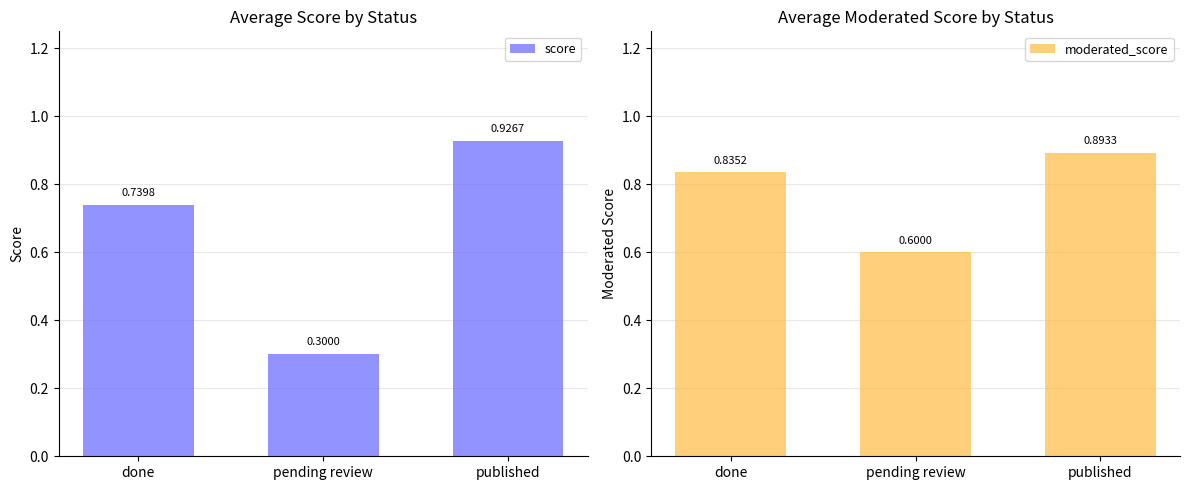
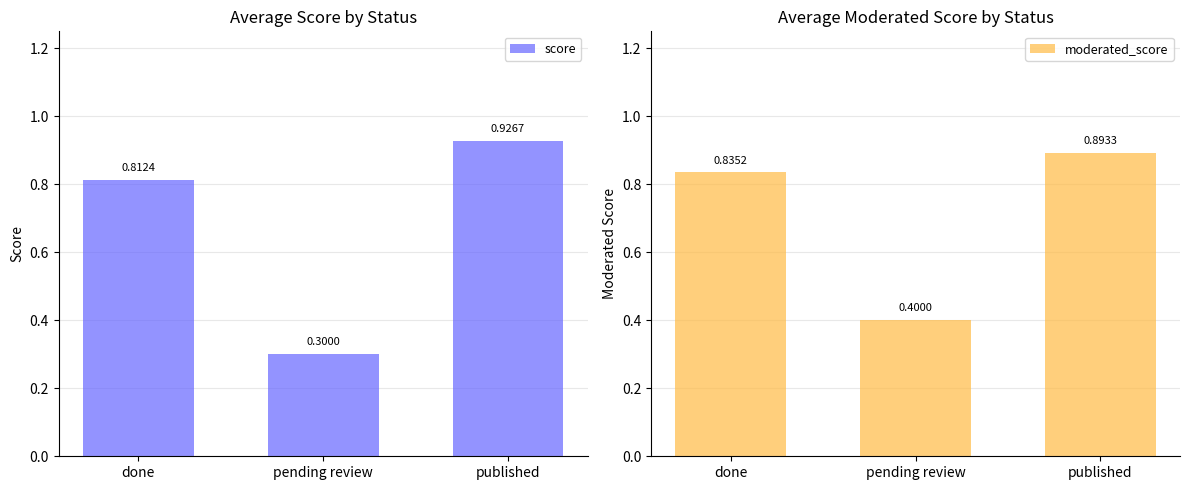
  {
    "Average Score by Status": {
-     "done": 0.7398,
+     "done": 0.8124,
      "pending review": 0.3000,
      "published": 0.9267
    },
    "Average Moderated Score by Status": {
      "done": 0.8352,
-     "pending review": 0.6000,
+     "pending review": 0.4000,
      "published": 0.8933
    }
  }
